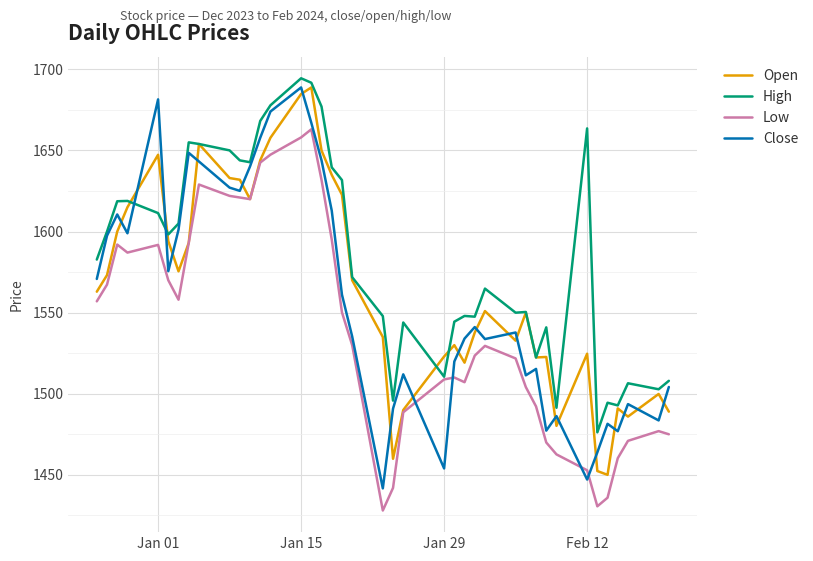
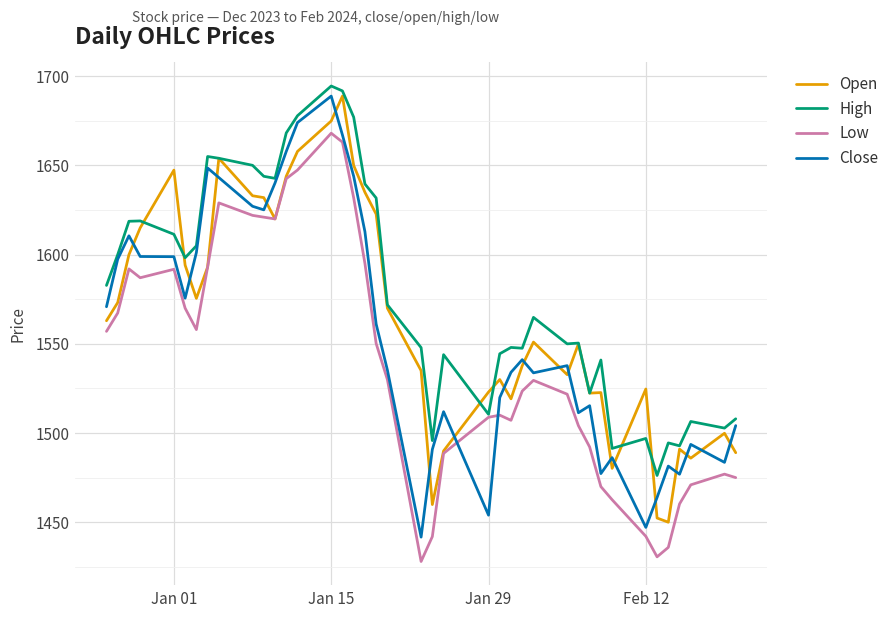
  {
    "Open": {
      "Jan 01": 1647,
-     "Jan 15": 1685,
+     "Jan 15": 1675,
      "Jan 29": 1523,
      "Feb 12": 1525
    },
    "High": {
      "Jan 01": 1611,
      "Jan 15": 1695,
      "Jan 29": 1511,
-     "Feb 12": 1664
+     "Feb 12": 1497
    },
    "Low": {
      "Jan 01": 1592,
-     "Jan 15": 1658,
+     "Jan 15": 1668,
      "Jan 29": 1509,
-     "Feb 12": 1453
+     "Feb 12": 1442
    },
    "Close": {
-     "Jan 01": 1682,
+     "Jan 01": 1599,
      "Jan 15": 1689,
      "Jan 29": 1454,
      "Feb 12": 1447
    }
  }
